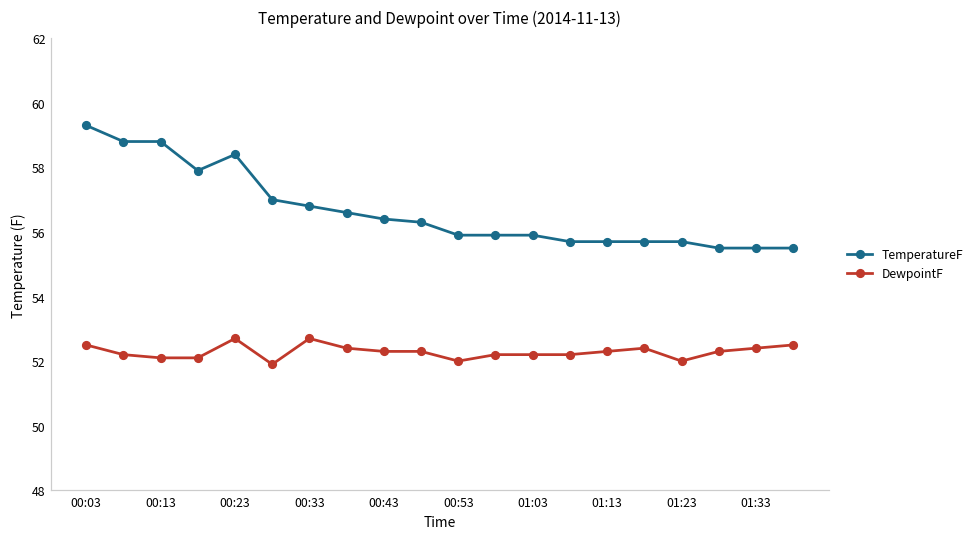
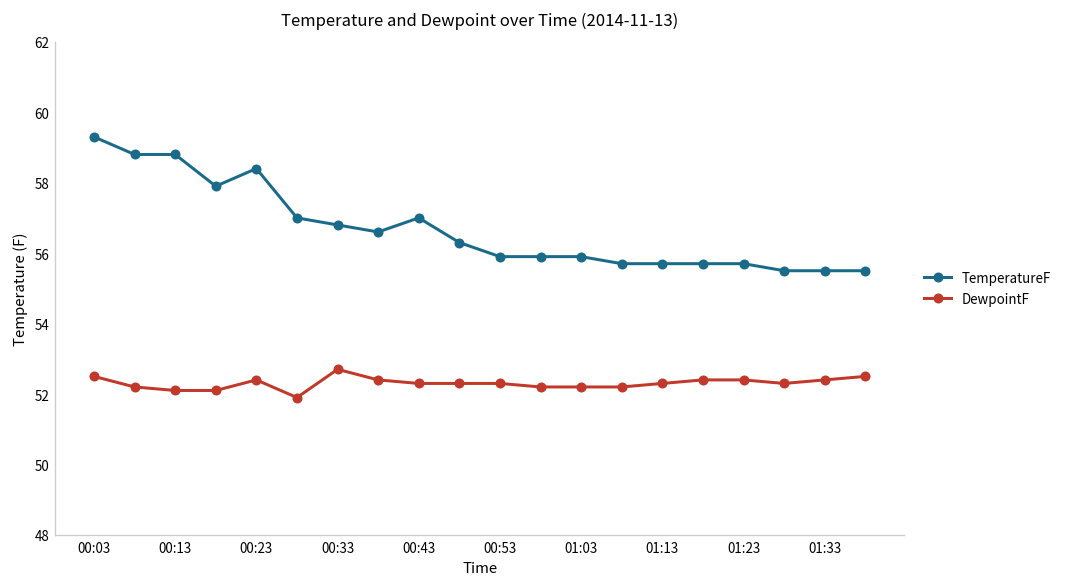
  {
    "TemperatureF": {
      "00:03": 59.3,
      "00:13": 58.8,
      "00:23": 58.4,
      "00:33": 56.8,
-     "00:43": 56.4,
+     "00:43": 57.0,
      "00:53": 55.9,
      "01:03": 55.9,
      "01:13": 55.7,
      "01:23": 55.7,
      "01:33": 55.5
    },
    "DewpointF": {
      "00:03": 52.5,
      "00:13": 52.1,
-     "00:23": 52.7,
+     "00:23": 52.4,
      "00:33": 52.7,
      "00:43": 52.3,
-     "00:53": 52.0,
+     "00:53": 52.3,
      "01:03": 52.2,
      "01:13": 52.3,
-     "01:23": 52.0,
+     "01:23": 52.4,
      "01:33": 52.4
    }
  }
